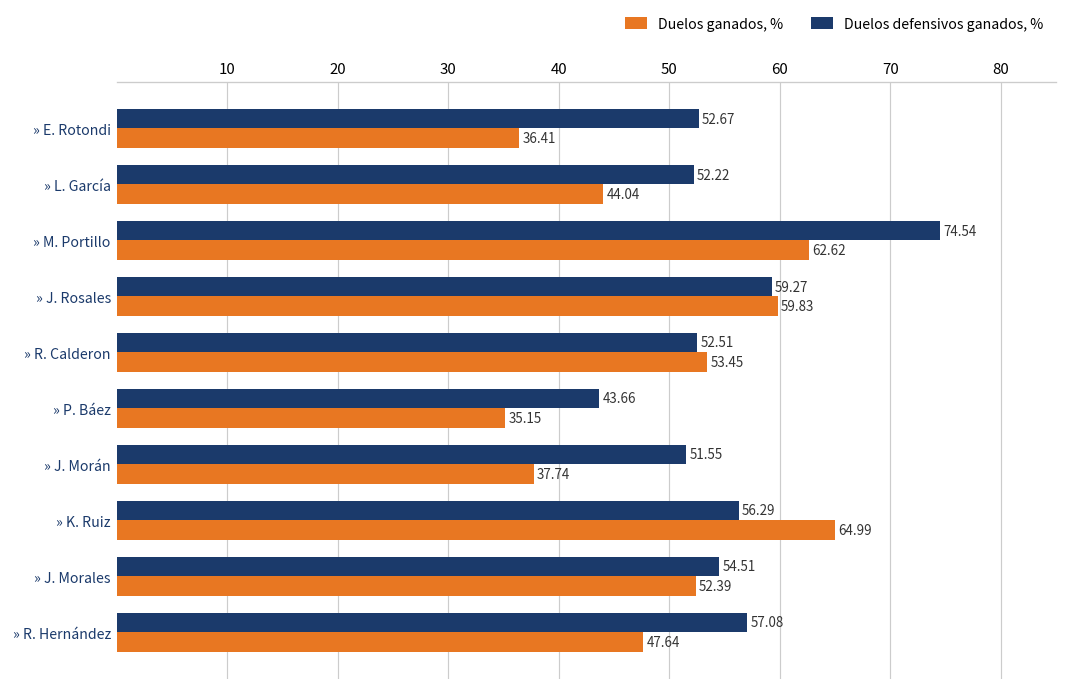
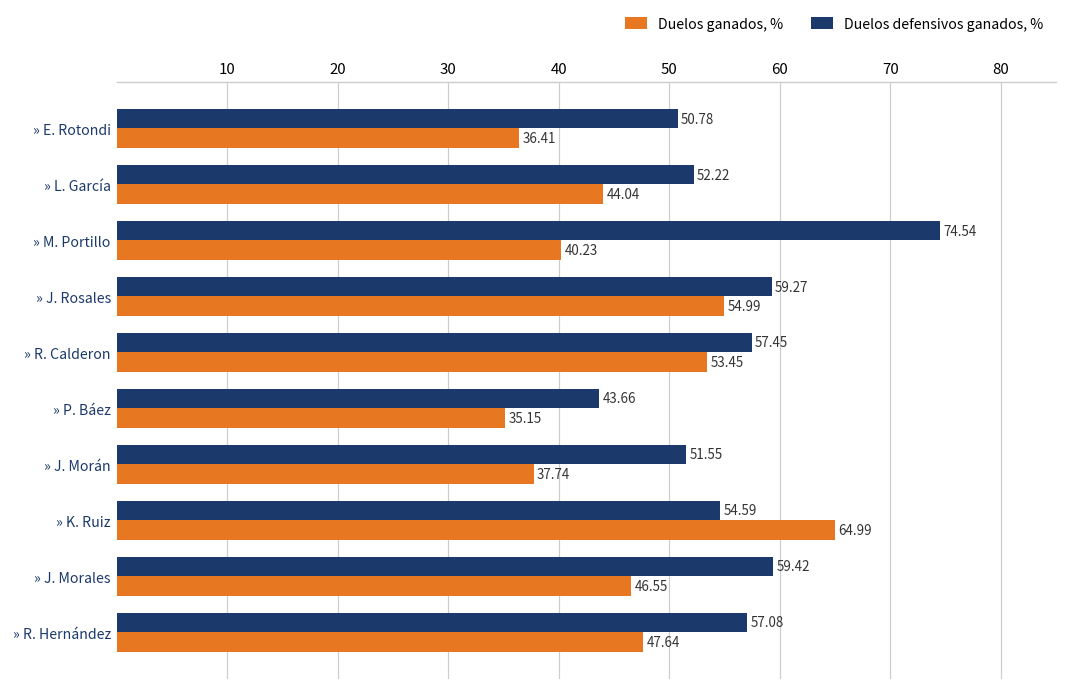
  {
    "Duelos ganados, %": {
      "» E. Rotondi": 36.41,
      "» L. García": 44.04,
-     "» M. Portillo": 62.62,
-     "» J. Rosales": 59.83,
+     "» M. Portillo": 40.23,
+     "» J. Rosales": 54.99,
      "» R. Calderon": 53.45,
      "» P. Báez": 35.15,
      "» J. Morán": 37.74,
      "» K. Ruiz": 64.99,
-     "» J. Morales": 52.39,
+     "» J. Morales": 46.55,
      "» R. Hernández": 47.64
    },
    "Duelos defensivos ganados, %": {
-     "» E. Rotondi": 52.67,
+     "» E. Rotondi": 50.78,
      "» L. García": 52.22,
      "» M. Portillo": 74.54,
      "» J. Rosales": 59.27,
-     "» R. Calderon": 52.51,
+     "» R. Calderon": 57.45,
      "» P. Báez": 43.66,
      "» J. Morán": 51.55,
-     "» K. Ruiz": 56.29,
-     "» J. Morales": 54.51,
+     "» K. Ruiz": 54.59,
+     "» J. Morales": 59.42,
      "» R. Hernández": 57.08
    }
  }
